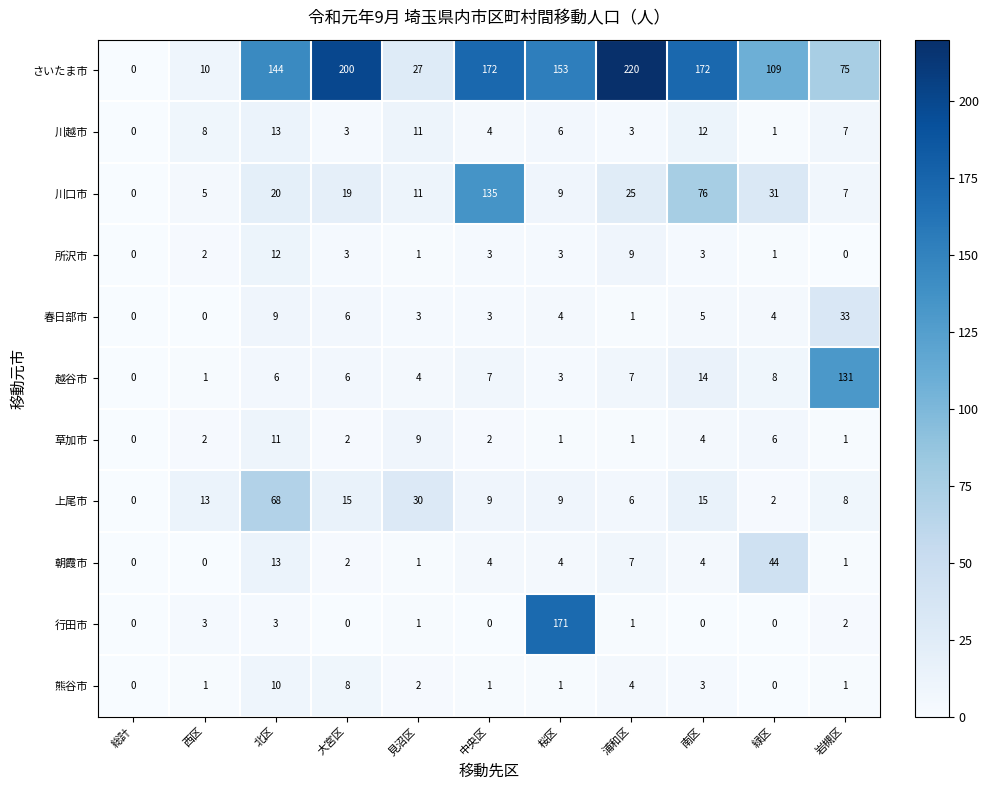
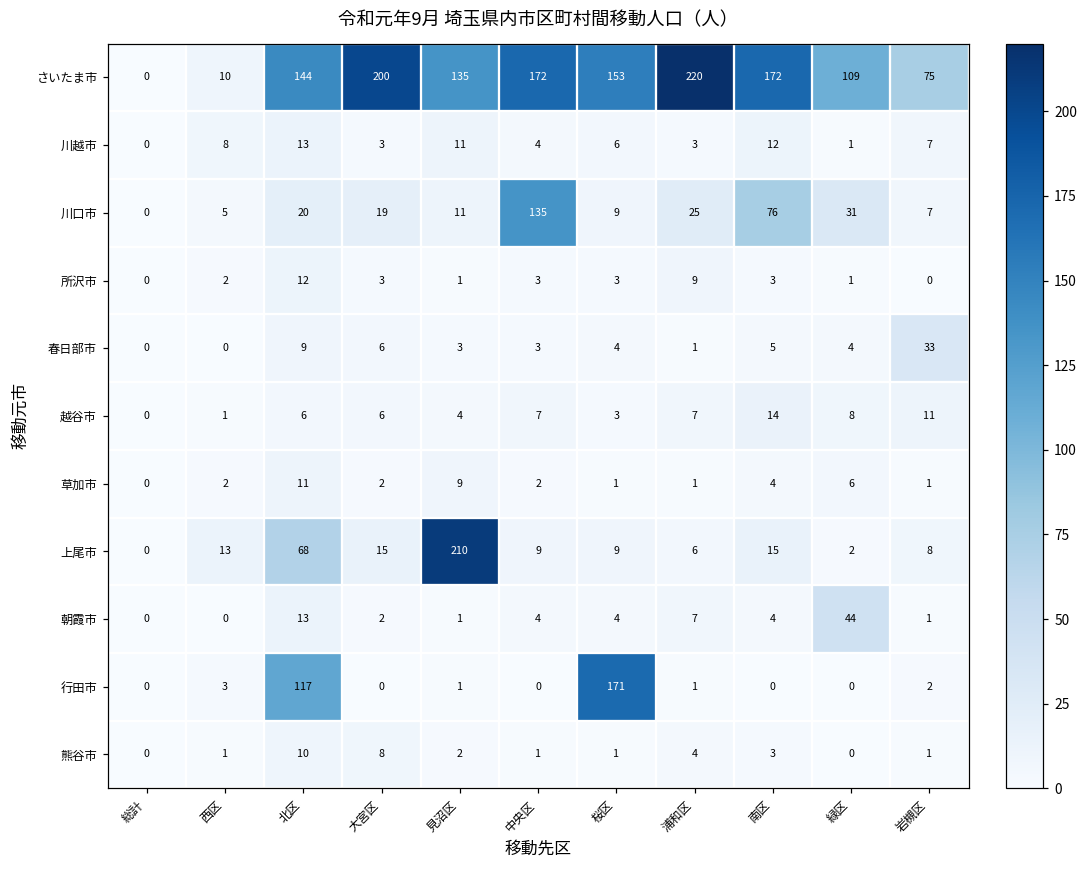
  {
    "さいたま市": {
      "総計": 0,
      "西区": 10,
      "北区": 144,
      "大宮区": 200,
-     "見沼区": 27,
+     "見沼区": 135,
      "中央区": 172,
      "桜区": 153,
      "浦和区": 220,
      "南区": 172,
      "緑区": 109,
      "岩槻区": 75
    },
    "川越市": {
      "総計": 0,
      "西区": 8,
      "北区": 13,
      "大宮区": 3,
      "見沼区": 11,
      "中央区": 4,
      "桜区": 6,
      "浦和区": 3,
      "南区": 12,
      "緑区": 1,
      "岩槻区": 7
    },
    "川口市": {
      "総計": 0,
      "西区": 5,
      "北区": 20,
      "大宮区": 19,
      "見沼区": 11,
      "中央区": 135,
      "桜区": 9,
      "浦和区": 25,
      "南区": 76,
      "緑区": 31,
      "岩槻区": 7
    },
    "所沢市": {
      "総計": 0,
      "西区": 2,
      "北区": 12,
      "大宮区": 3,
      "見沼区": 1,
      "中央区": 3,
      "桜区": 3,
      "浦和区": 9,
      "南区": 3,
      "緑区": 1,
      "岩槻区": 0
    },
    "春日部市": {
      "総計": 0,
      "西区": 0,
      "北区": 9,
      "大宮区": 6,
      "見沼区": 3,
      "中央区": 3,
      "桜区": 4,
      "浦和区": 1,
      "南区": 5,
      "緑区": 4,
      "岩槻区": 33
    },
    "越谷市": {
      "総計": 0,
      "西区": 1,
      "北区": 6,
      "大宮区": 6,
      "見沼区": 4,
      "中央区": 7,
      "桜区": 3,
      "浦和区": 7,
      "南区": 14,
      "緑区": 8,
-     "岩槻区": 131
+     "岩槻区": 11
    },
    "草加市": {
      "総計": 0,
      "西区": 2,
      "北区": 11,
      "大宮区": 2,
      "見沼区": 9,
      "中央区": 2,
      "桜区": 1,
      "浦和区": 1,
      "南区": 4,
      "緑区": 6,
      "岩槻区": 1
    },
    "上尾市": {
      "総計": 0,
      "西区": 13,
      "北区": 68,
      "大宮区": 15,
-     "見沼区": 30,
+     "見沼区": 210,
      "中央区": 9,
      "桜区": 9,
      "浦和区": 6,
      "南区": 15,
      "緑区": 2,
      "岩槻区": 8
    },
    "朝霞市": {
      "総計": 0,
      "西区": 0,
      "北区": 13,
      "大宮区": 2,
      "見沼区": 1,
      "中央区": 4,
      "桜区": 4,
      "浦和区": 7,
      "南区": 4,
      "緑区": 44,
      "岩槻区": 1
    },
    "行田市": {
      "総計": 0,
      "西区": 3,
-     "北区": 3,
+     "北区": 117,
      "大宮区": 0,
      "見沼区": 1,
      "中央区": 0,
      "桜区": 171,
      "浦和区": 1,
      "南区": 0,
      "緑区": 0,
      "岩槻区": 2
    },
    "熊谷市": {
      "総計": 0,
      "西区": 1,
      "北区": 10,
      "大宮区": 8,
      "見沼区": 2,
      "中央区": 1,
      "桜区": 1,
      "浦和区": 4,
      "南区": 3,
      "緑区": 0,
      "岩槻区": 1
    }
  }
